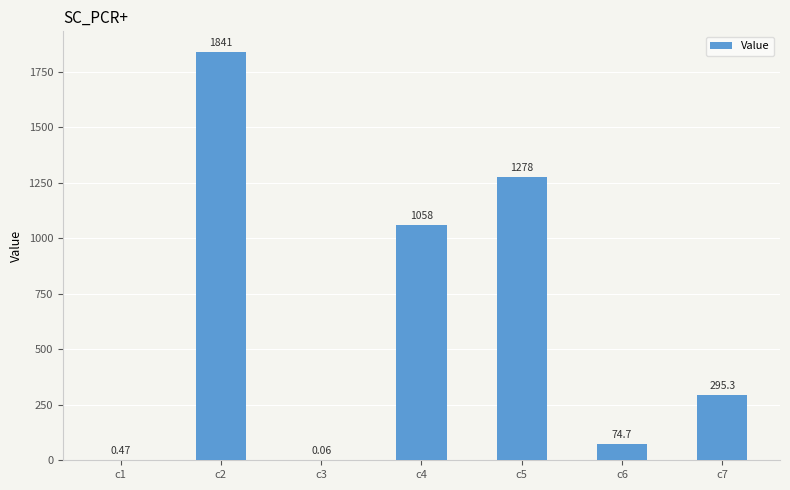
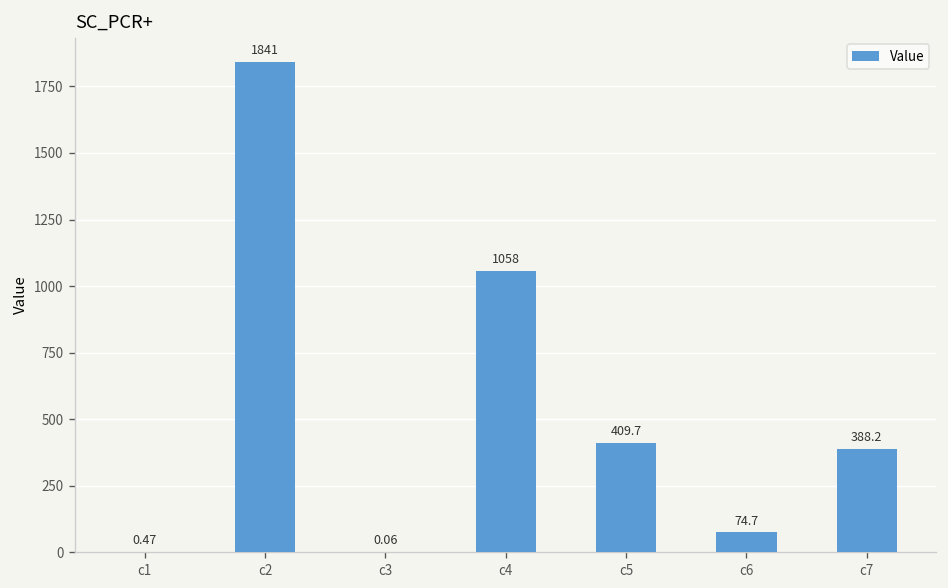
  {
    "c1": 0.47,
    "c2": 1841,
    "c3": 0.06,
    "c4": 1058,
-   "c5": 1278,
+   "c5": 409.7,
    "c6": 74.7,
-   "c7": 295.3
+   "c7": 388.2
  }
